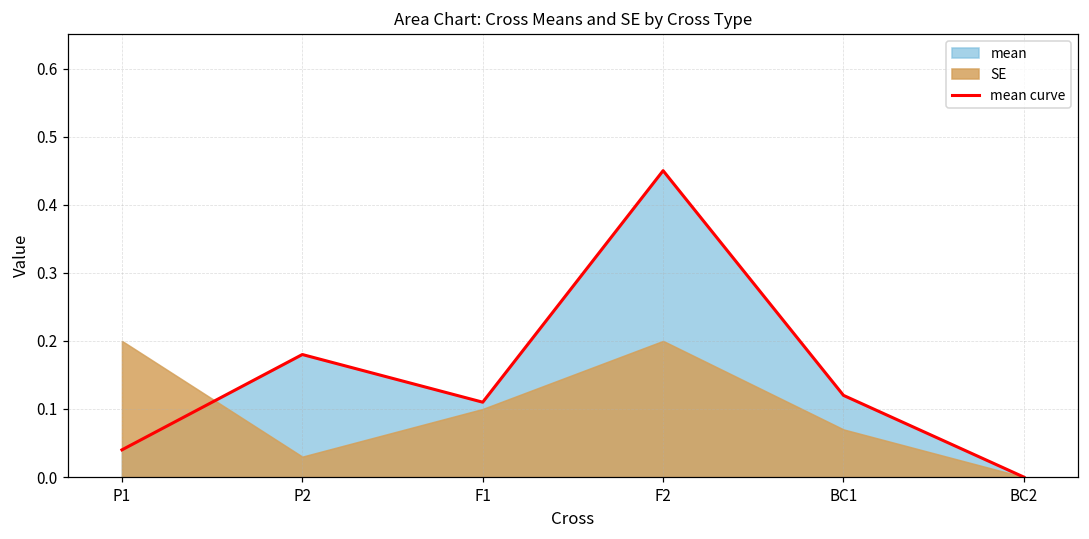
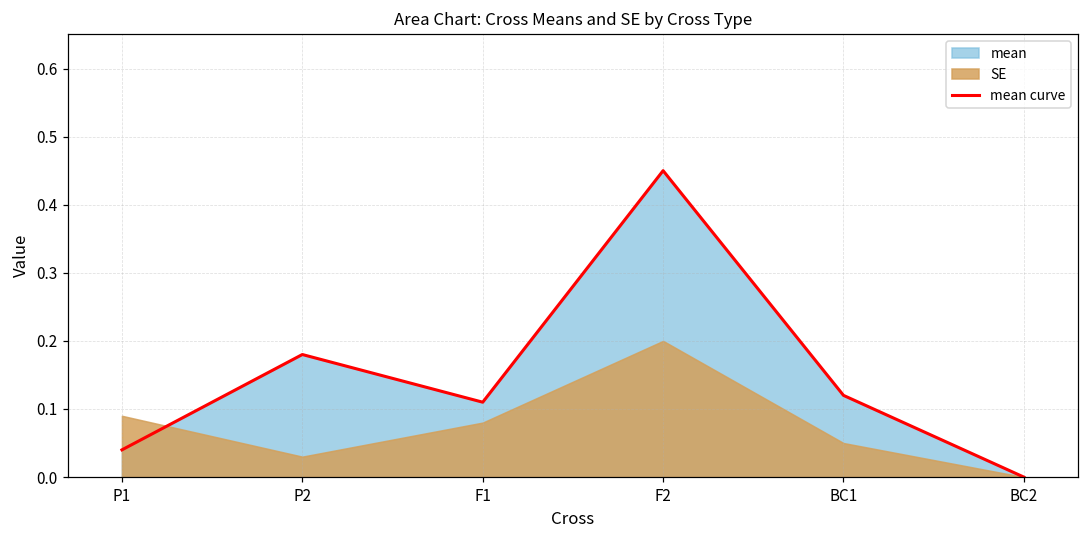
  {
    "mean": {
      "P1": 0.04,
      "P2": 0.18,
      "F1": 0.11,
      "F2": 0.45,
      "BC1": 0.12
    },
    "SE": {
-     "P1": 0.20,
+     "P1": 0.09,
      "P2": 0.03,
-     "F1": 0.10,
+     "F1": 0.08,
      "F2": 0.20,
-     "BC1": 0.07
+     "BC1": 0.05
    }
  }
